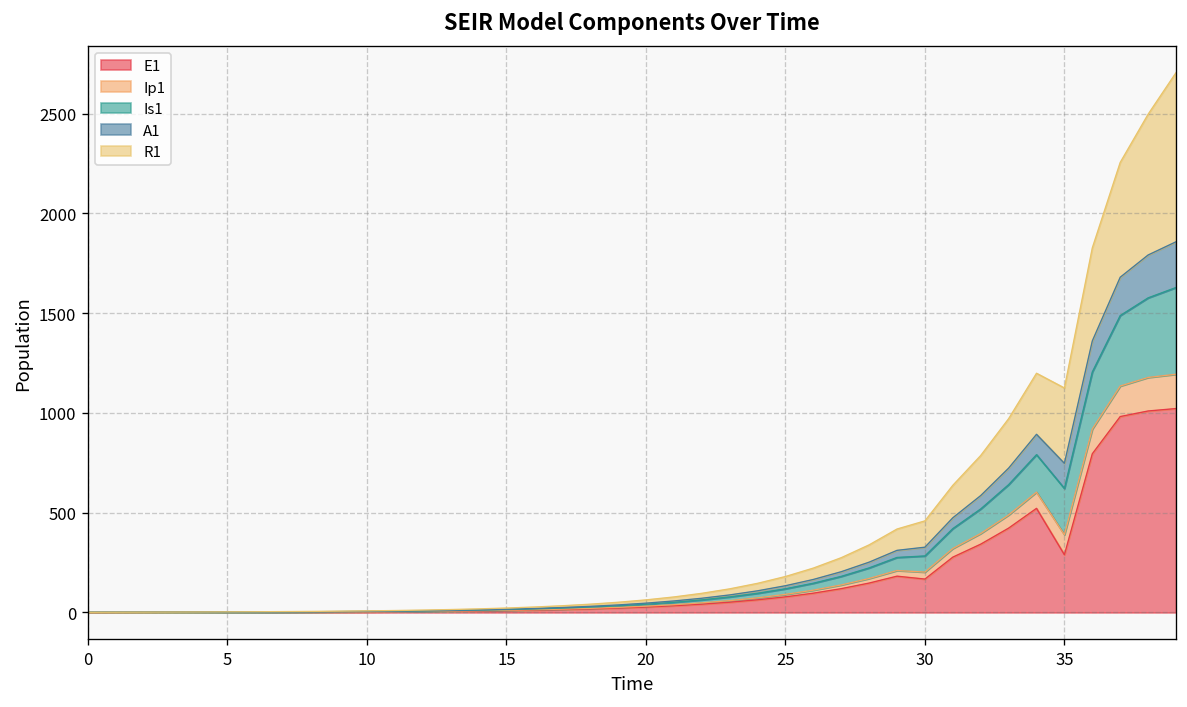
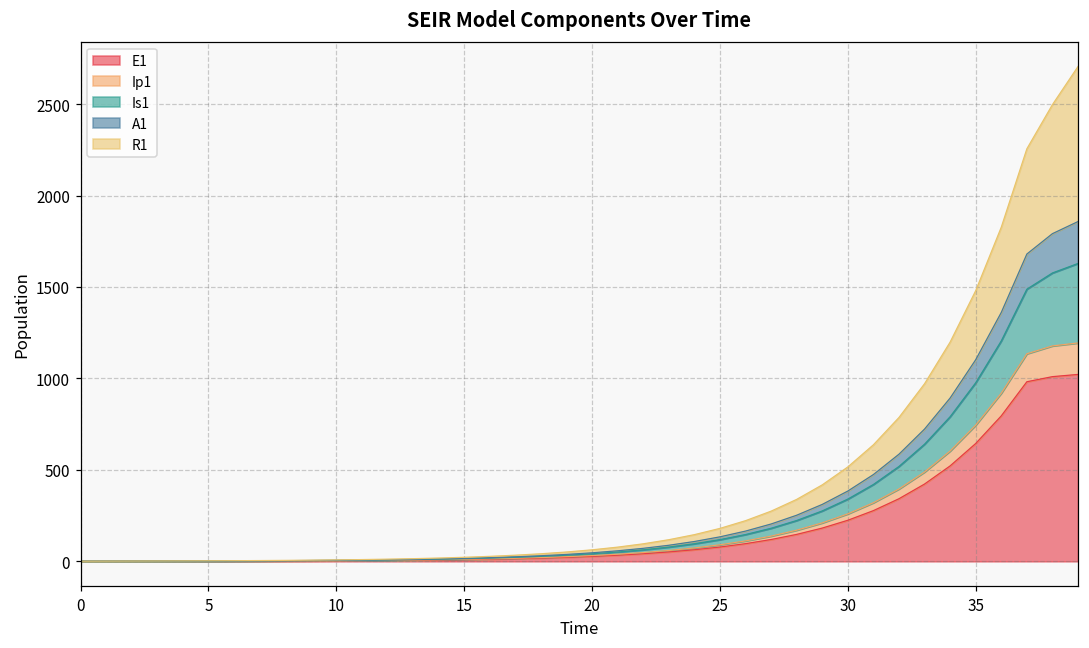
  {
    "E1": {
-     "30": 170,
-     "35": 290
+     "30": 220,
+     "35": 640
    }
  }
